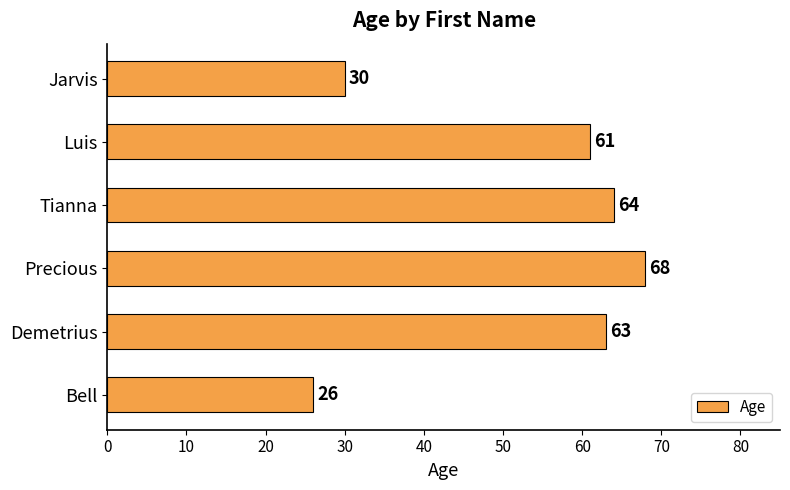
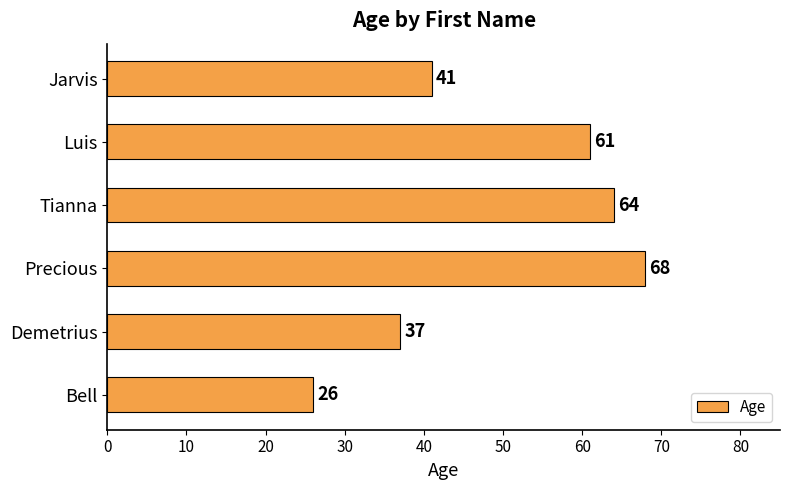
  {
-   "Jarvis": 30,
+   "Jarvis": 41,
    "Luis": 61,
    "Tianna": 64,
    "Precious": 68,
-   "Demetrius": 63,
+   "Demetrius": 37,
    "Bell": 26
  }
